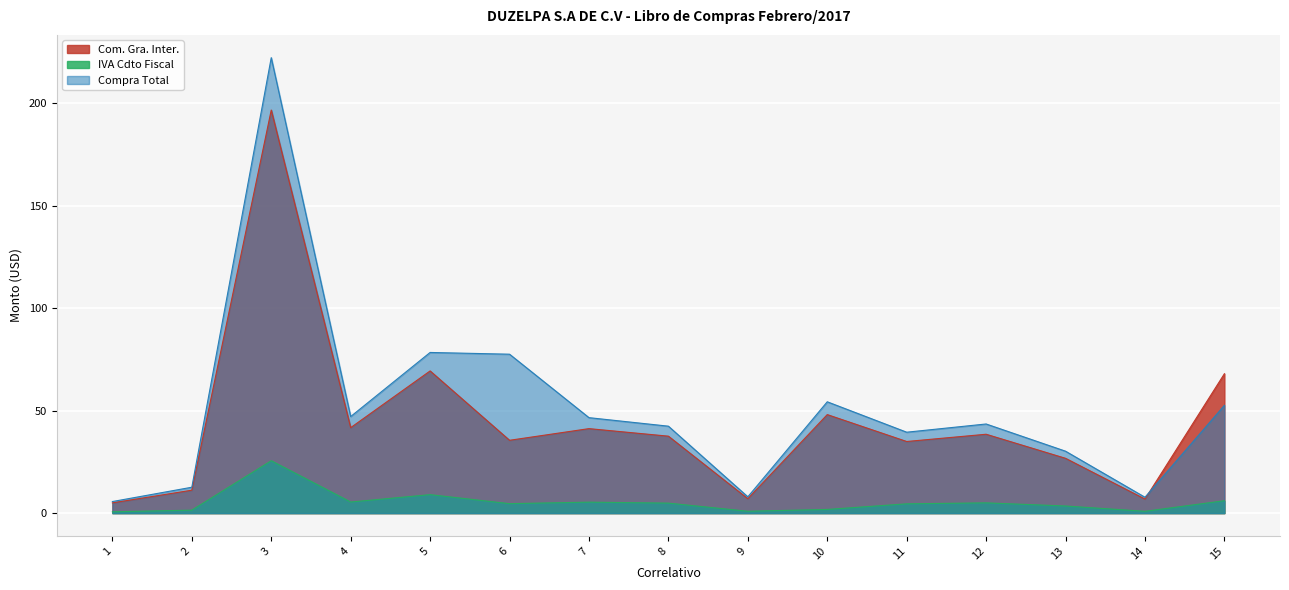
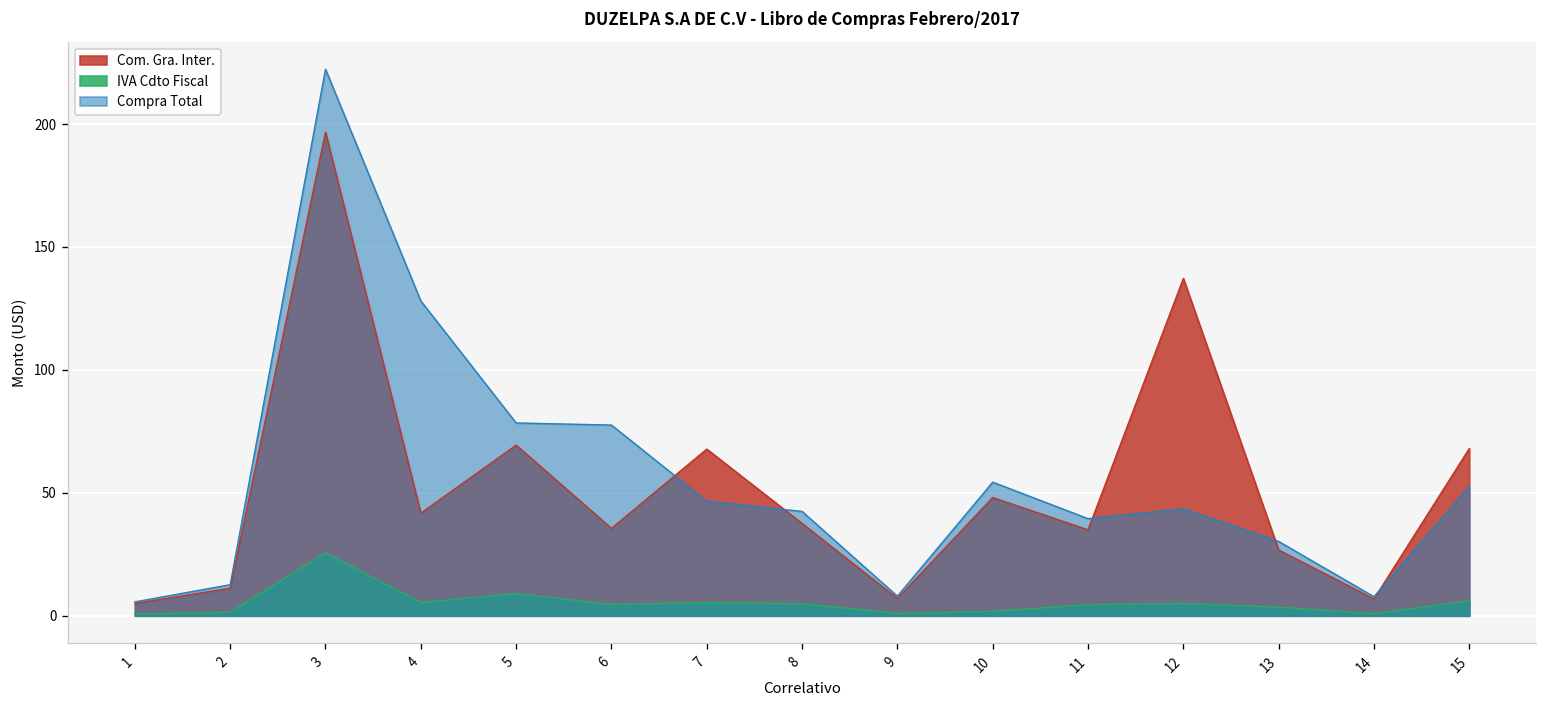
  {
    "Com. Gra. Inter.": {
      "2": 11,
      "3": 197,
      "4": 42,
      "5": 69,
      "6": 36,
-     "7": 41,
+     "7": 68,
      "8": 38,
      "10": 48,
      "11": 35,
-     "12": 39,
+     "12": 137,
      "13": 27,
      "15": 68
    },
    "IVA Cdto Fiscal": {
      "1": 1,
      "2": 1,
      "3": 26,
      "4": 5,
      "5": 9,
      "6": 5,
      "7": 5,
      "8": 5,
      "9": 1,
      "10": 2,
      "11": 5,
      "12": 5,
      "13": 3,
      "14": 1,
      "15": 6
    },
    "Compra Total": {
      "2": 13,
      "3": 222,
-     "4": 47,
+     "4": 128,
      "5": 78,
      "6": 78,
      "7": 47,
      "8": 42,
      "10": 54,
      "11": 40,
      "12": 44,
      "13": 30,
      "15": 53
    }
  }
